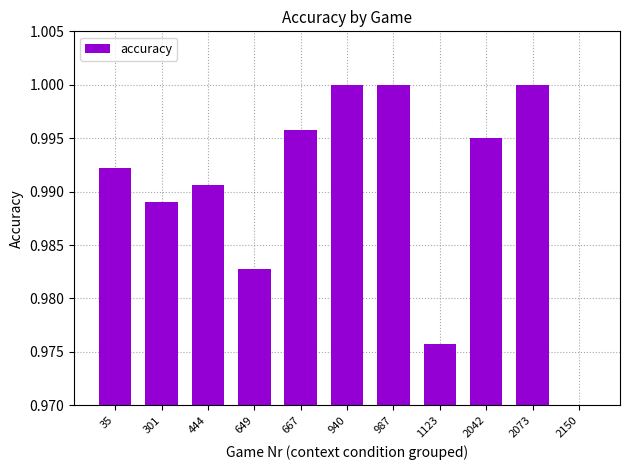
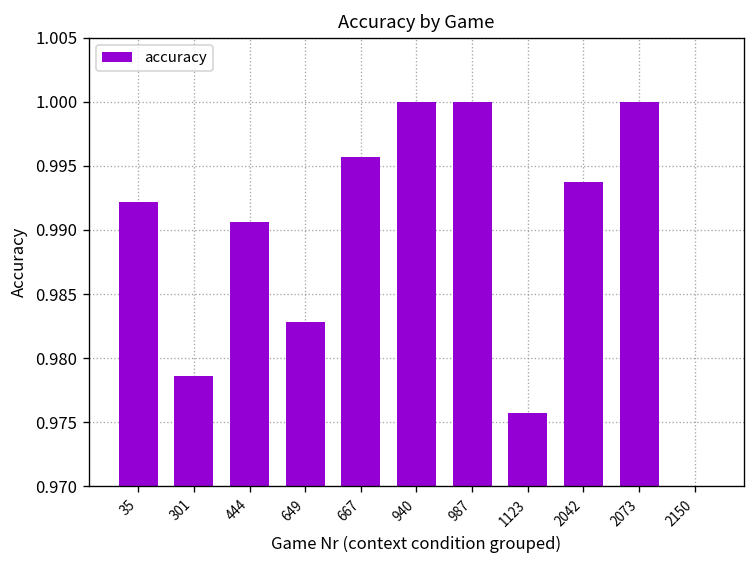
  {
    "35": 0.9922,
-   "301": 0.9891,
+   "301": 0.9786,
    "444": 0.9906,
    "649": 0.9828,
    "667": 0.9957,
    "940": 1.0000,
    "987": 1.0000,
    "1123": 0.9757,
-   "2042": 0.9950,
+   "2042": 0.9937,
    "2073": 1.0000
  }
